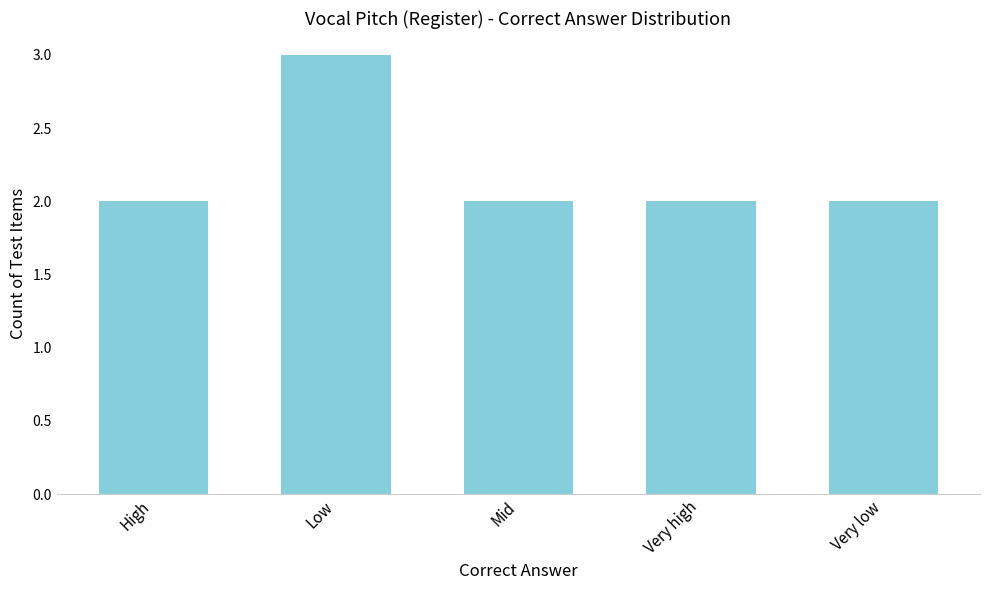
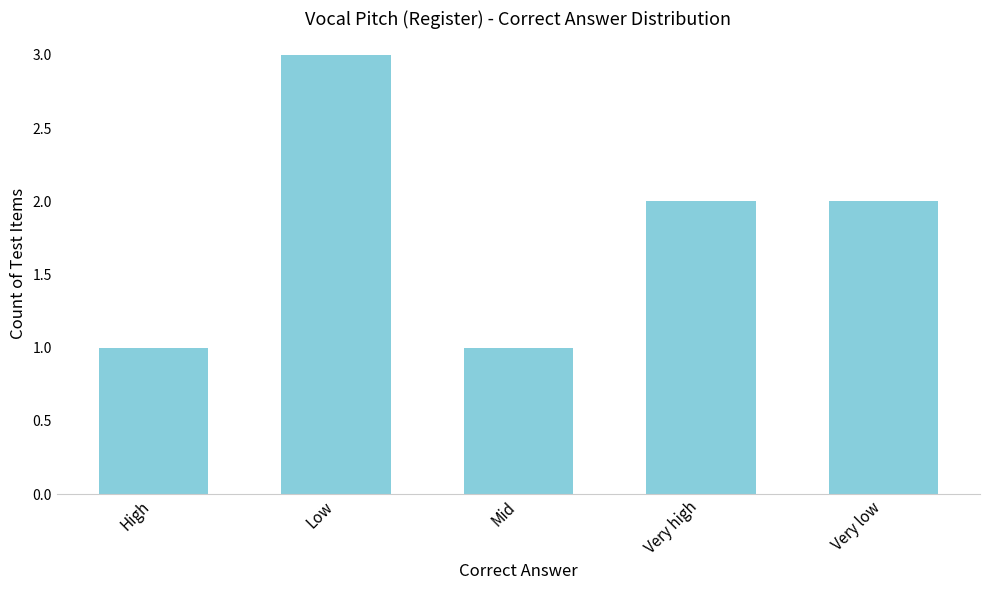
  {
-   "High": 2,
+   "High": 1,
    "Low": 3,
-   "Mid": 2,
+   "Mid": 1,
    "Very high": 2,
    "Very low": 2
  }
